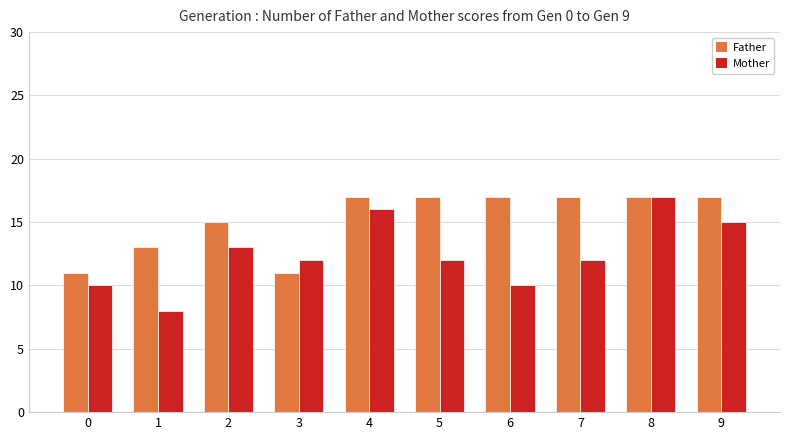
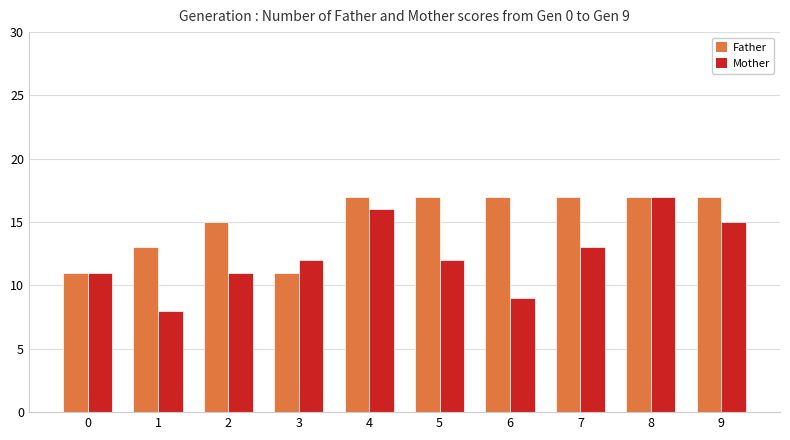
  {
    "Father": {
      "0": 11,
      "1": 13,
      "2": 15,
      "3": 11,
      "4": 17,
      "5": 17,
      "6": 17,
      "7": 17,
      "8": 17,
      "9": 17
    },
    "Mother": {
-     "0": 10,
+     "0": 11,
      "1": 8,
-     "2": 13,
+     "2": 11,
      "3": 12,
      "4": 16,
      "5": 12,
-     "6": 10,
-     "7": 12,
+     "6": 9,
+     "7": 13,
      "8": 17,
      "9": 15
    }
  }
